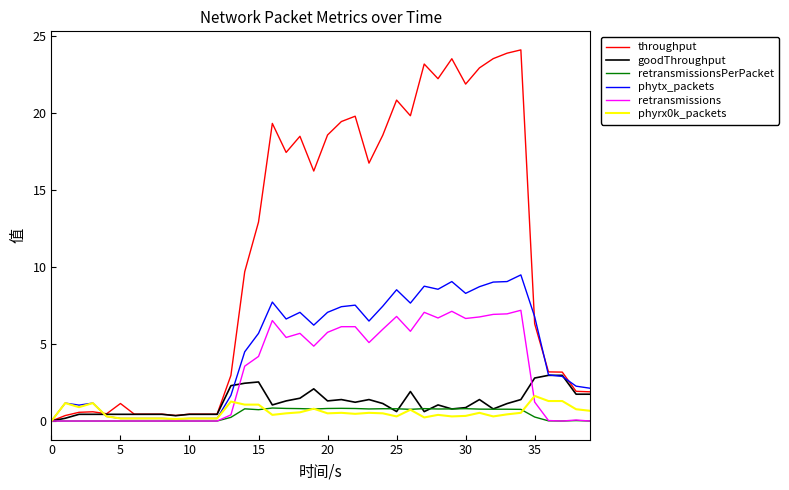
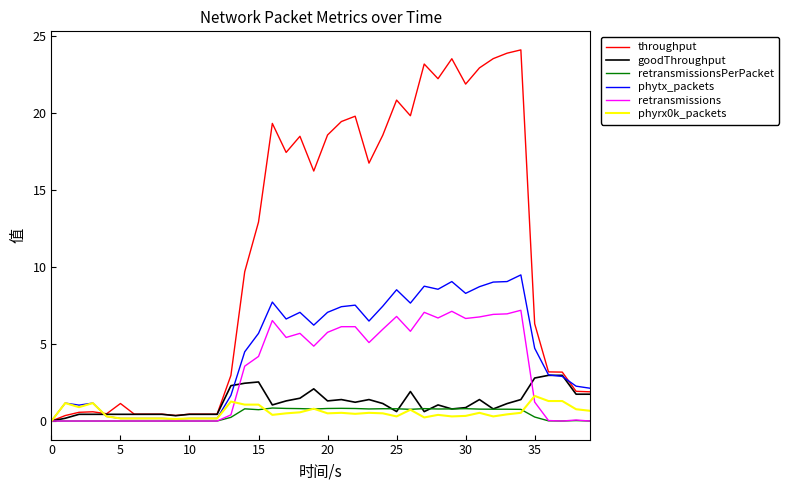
  {
    "throughput": {
      "5": 1.1,
      "15": 12.9,
      "20": 18.6,
      "25": 20.9,
      "30": 21.9,
      "35": 6.3
    },
    "goodThroughput": {
      "5": 0.4,
      "15": 2.5,
      "20": 1.3,
      "25": 0.6,
      "35": 2.8
    },
    "retransmissionsPerPacket": {
      "15": 0.7,
      "20": 0.8,
      "25": 0.8,
      "35": 0.3
    },
    "phytx_packets": {
      "15": 5.7,
      "20": 7.1,
      "25": 8.5,
      "30": 8.3,
-     "35": 6.8
+     "35": 4.7
    },
    "retransmissions": {
      "15": 4.2,
      "20": 5.8,
      "25": 6.8,
      "30": 6.7,
      "35": 1.2
    },
    "phyrx0k_packets": {
      "15": 1.1,
      "20": 0.5,
      "25": 0.3,
      "30": 0.3,
      "35": 1.6
    }
  }
